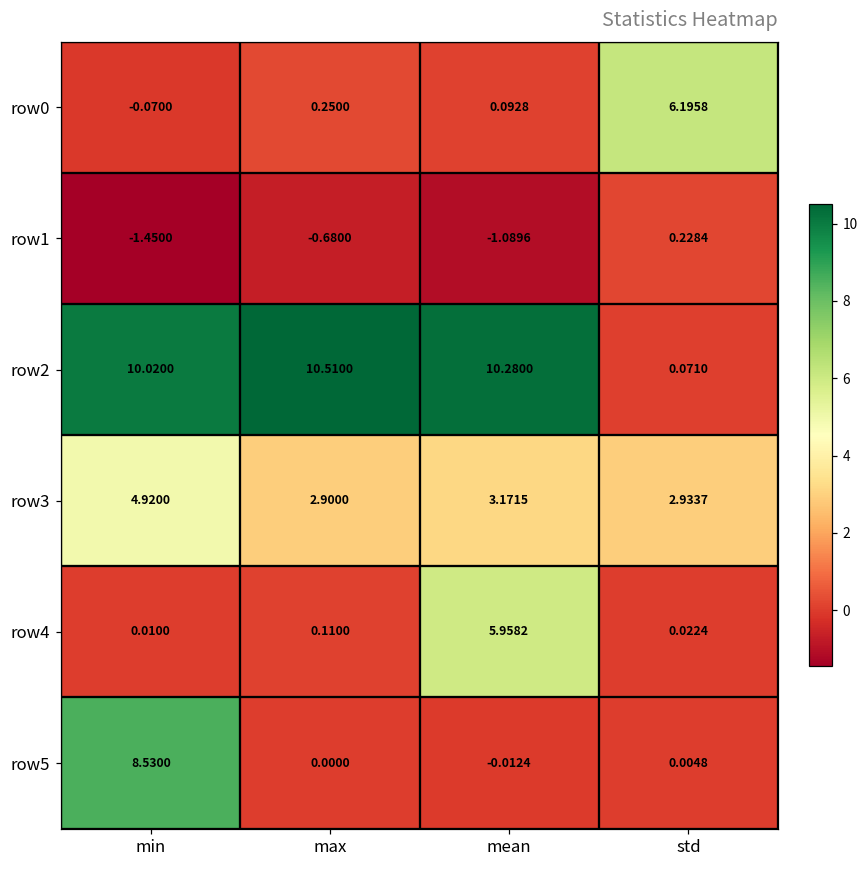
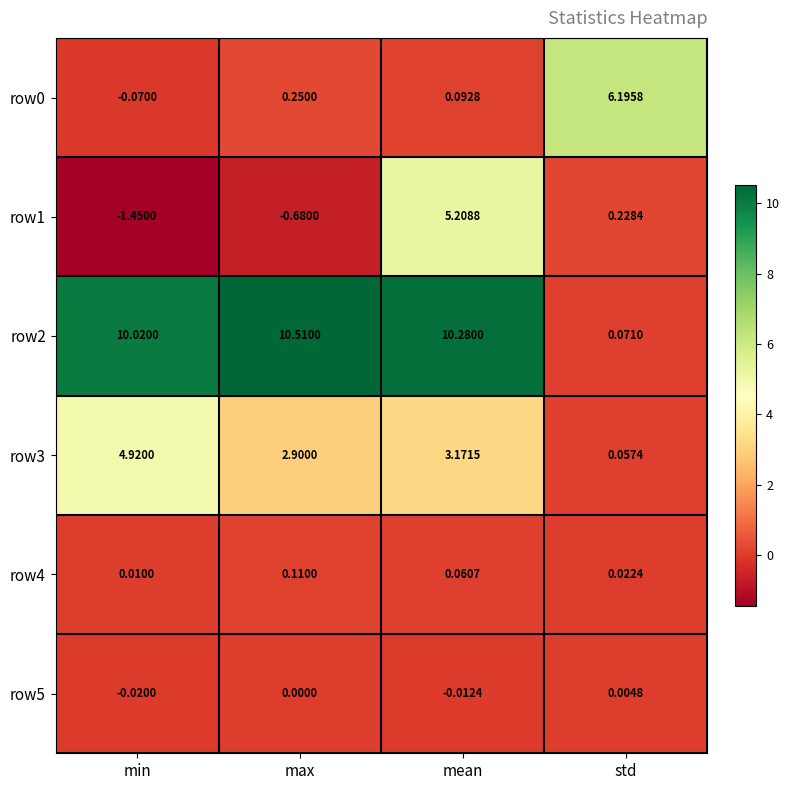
  {
    "row0": {
      "min": -0.0700,
      "max": 0.2500,
      "mean": 0.0928,
      "std": 6.1958
    },
    "row1": {
      "min": -1.4500,
      "max": -0.6800,
-     "mean": -1.0896,
+     "mean": 5.2088,
      "std": 0.2284
    },
    "row2": {
      "min": 10.0200,
      "max": 10.5100,
      "mean": 10.2800,
      "std": 0.0710
    },
    "row3": {
      "min": 4.9200,
      "max": 2.9000,
      "mean": 3.1715,
-     "std": 2.9337
+     "std": 0.0574
    },
    "row4": {
      "min": 0.0100,
      "max": 0.1100,
-     "mean": 5.9582,
+     "mean": 0.0607,
      "std": 0.0224
    },
    "row5": {
-     "min": 8.5300,
+     "min": -0.0200,
      "max": 0.0000,
      "mean": -0.0124,
      "std": 0.0048
    }
  }
